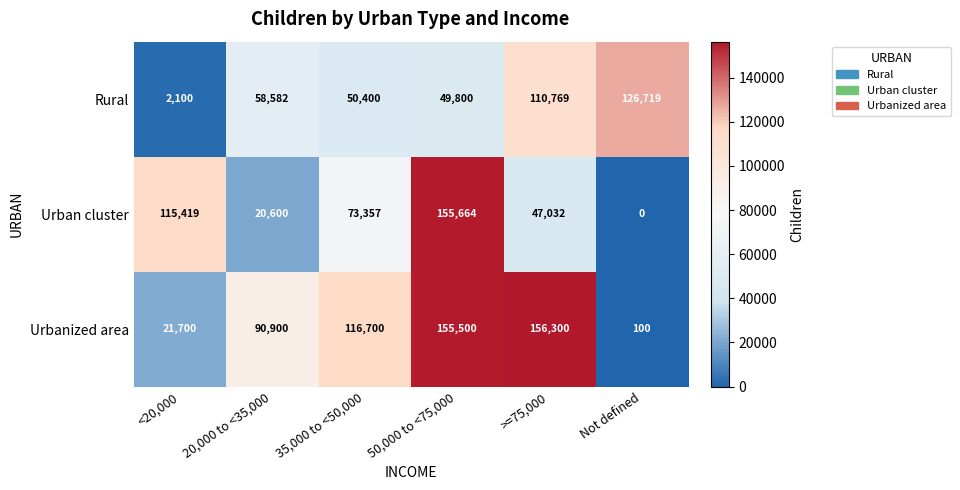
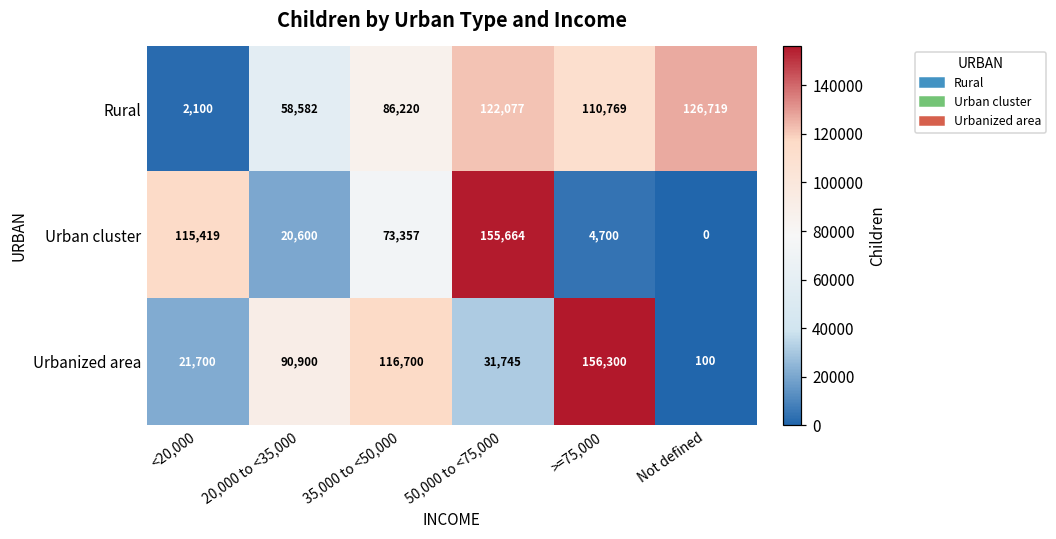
  {
    "Rural": {
      "<20,000": "2,100",
      "20,000 to <35,000": "58,582",
-     "35,000 to <50,000": "50,400",
-     "50,000 to <75,000": "49,800",
+     "35,000 to <50,000": "86,220",
+     "50,000 to <75,000": "122,077",
      ">=75,000": "110,769",
      "Not defined": "126,719"
    },
    "Urban cluster": {
      "<20,000": "115,419",
      "20,000 to <35,000": "20,600",
      "35,000 to <50,000": "73,357",
      "50,000 to <75,000": "155,664",
-     ">=75,000": "47,032",
+     ">=75,000": "4,700",
      "Not defined": "0"
    },
    "Urbanized area": {
      "<20,000": "21,700",
      "20,000 to <35,000": "90,900",
      "35,000 to <50,000": "116,700",
-     "50,000 to <75,000": "155,500",
+     "50,000 to <75,000": "31,745",
      ">=75,000": "156,300",
      "Not defined": "100"
    }
  }
